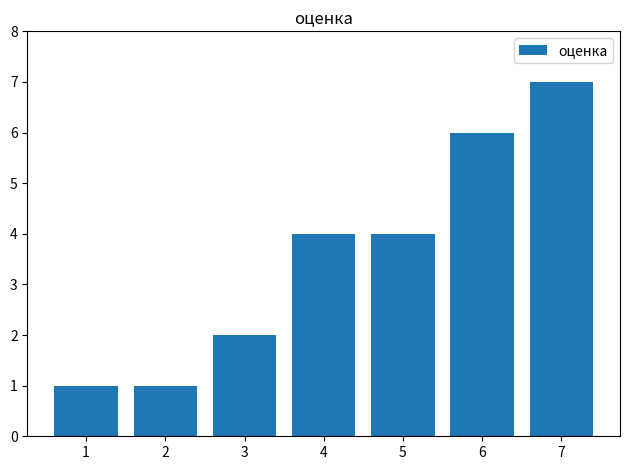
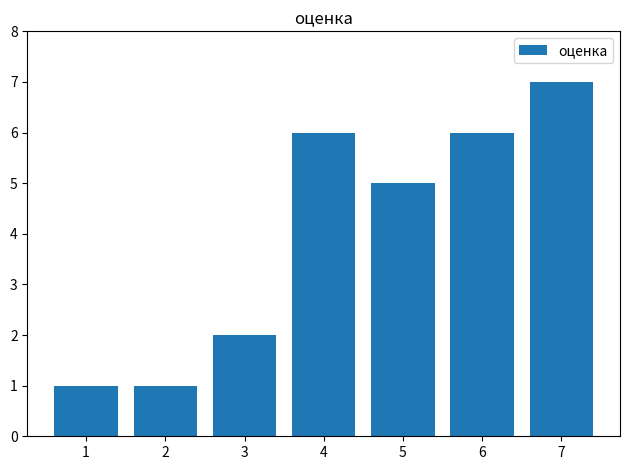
  {
    "1": 1,
    "2": 1,
    "3": 2,
-   "4": 4,
-   "5": 4,
+   "4": 6,
+   "5": 5,
    "6": 6,
    "7": 7
  }
